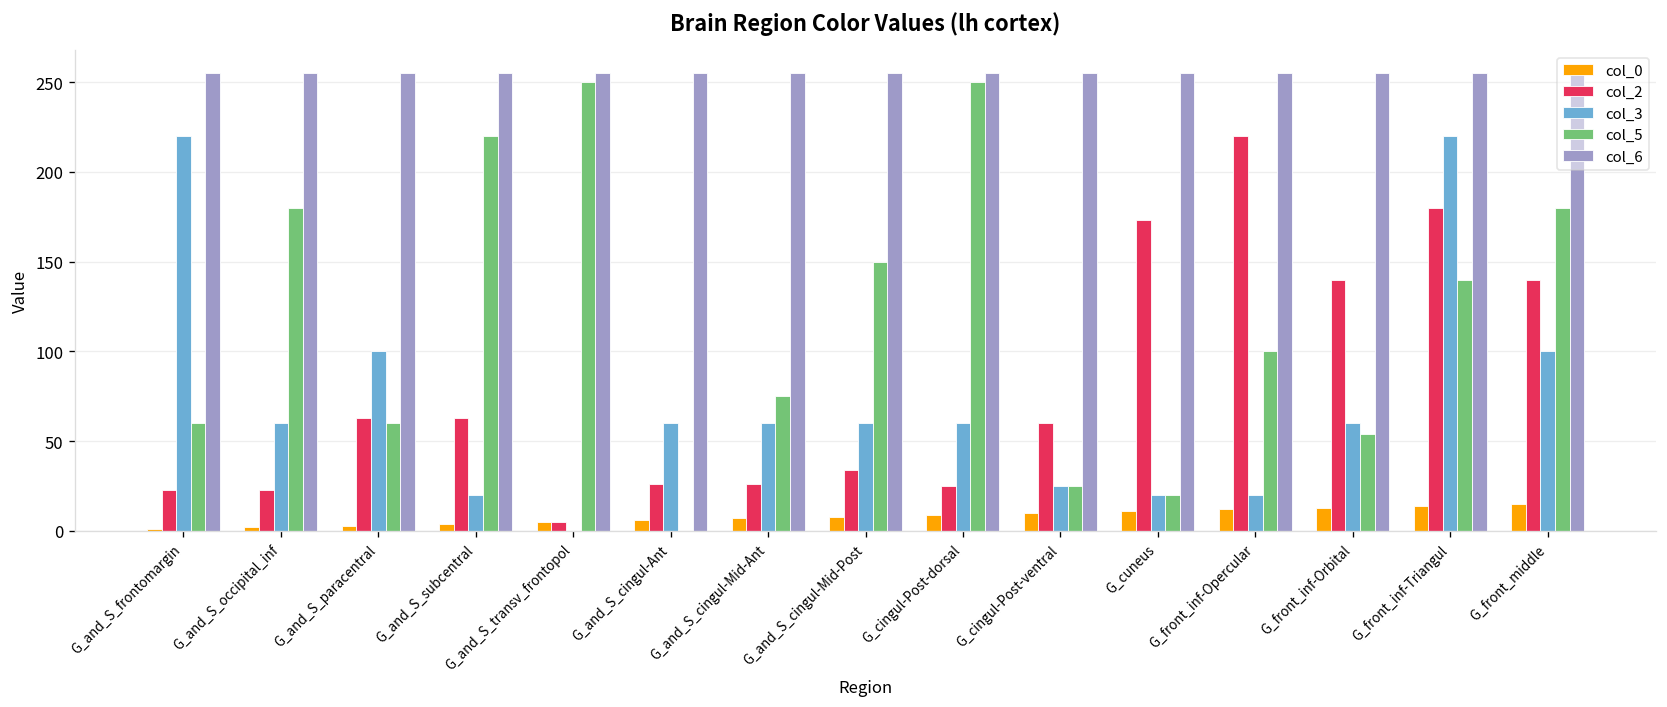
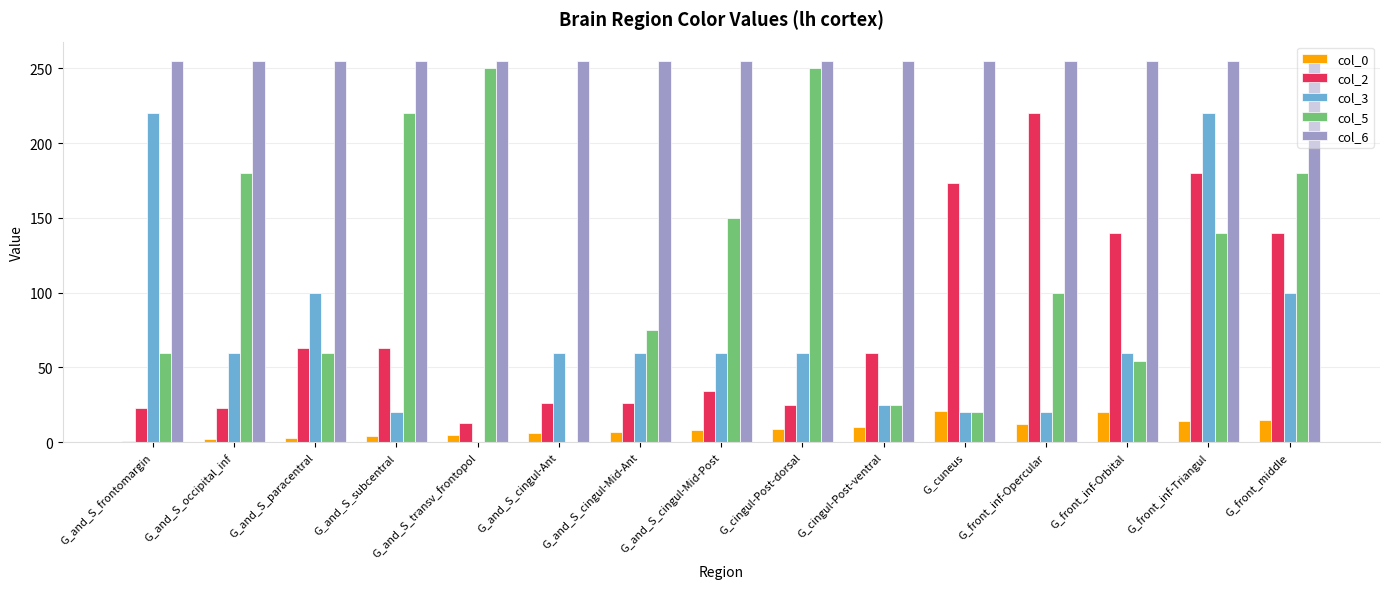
  {
    "col_0": {
      "G_and_S_occipital_inf": 2,
      "G_and_S_paracentral": 3,
      "G_and_S_subcentral": 4,
      "G_and_S_transv_frontopol": 5,
      "G_and_S_cingul-Ant": 6,
      "G_and_S_cingul-Mid-Ant": 7,
      "G_and_S_cingul-Mid-Post": 8,
      "G_cingul-Post-dorsal": 9,
      "G_cingul-Post-ventral": 10,
-     "G_cuneus": 11,
+     "G_cuneus": 21,
      "G_front_inf-Opercular": 12,
-     "G_front_inf-Orbital": 13,
+     "G_front_inf-Orbital": 20,
      "G_front_inf-Triangul": 14,
      "G_front_middle": 15
    },
    "col_2": {
      "G_and_S_frontomargin": 23,
      "G_and_S_occipital_inf": 23,
      "G_and_S_paracentral": 63,
      "G_and_S_subcentral": 63,
-     "G_and_S_transv_frontopol": 5,
+     "G_and_S_transv_frontopol": 13,
      "G_and_S_cingul-Ant": 26,
      "G_and_S_cingul-Mid-Ant": 26,
      "G_and_S_cingul-Mid-Post": 34,
      "G_cingul-Post-dorsal": 25,
      "G_cingul-Post-ventral": 60,
      "G_cuneus": 173,
      "G_front_inf-Opercular": 220,
      "G_front_inf-Orbital": 140,
      "G_front_inf-Triangul": 180,
      "G_front_middle": 140
    },
    "col_5": {
      "G_and_S_frontomargin": 60,
      "G_and_S_occipital_inf": 180,
      "G_and_S_paracentral": 60,
      "G_and_S_subcentral": 220,
      "G_and_S_transv_frontopol": 250,
      "G_and_S_cingul-Ant": 0,
      "G_and_S_cingul-Mid-Ant": 75,
      "G_and_S_cingul-Mid-Post": 150,
      "G_cingul-Post-dorsal": 250,
      "G_cingul-Post-ventral": 25,
      "G_cuneus": 20,
      "G_front_inf-Opercular": 100,
      "G_front_inf-Orbital": 54,
      "G_front_inf-Triangul": 140,
      "G_front_middle": 180
    }
  }
